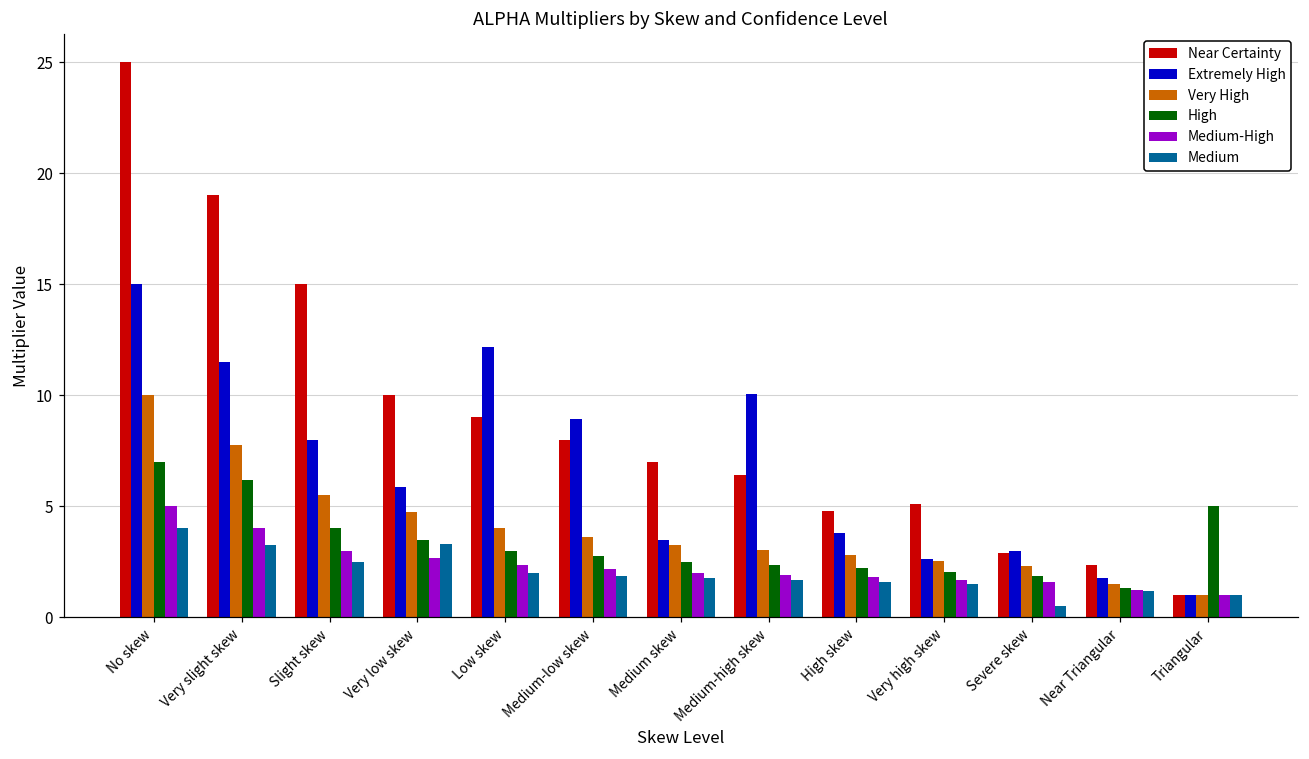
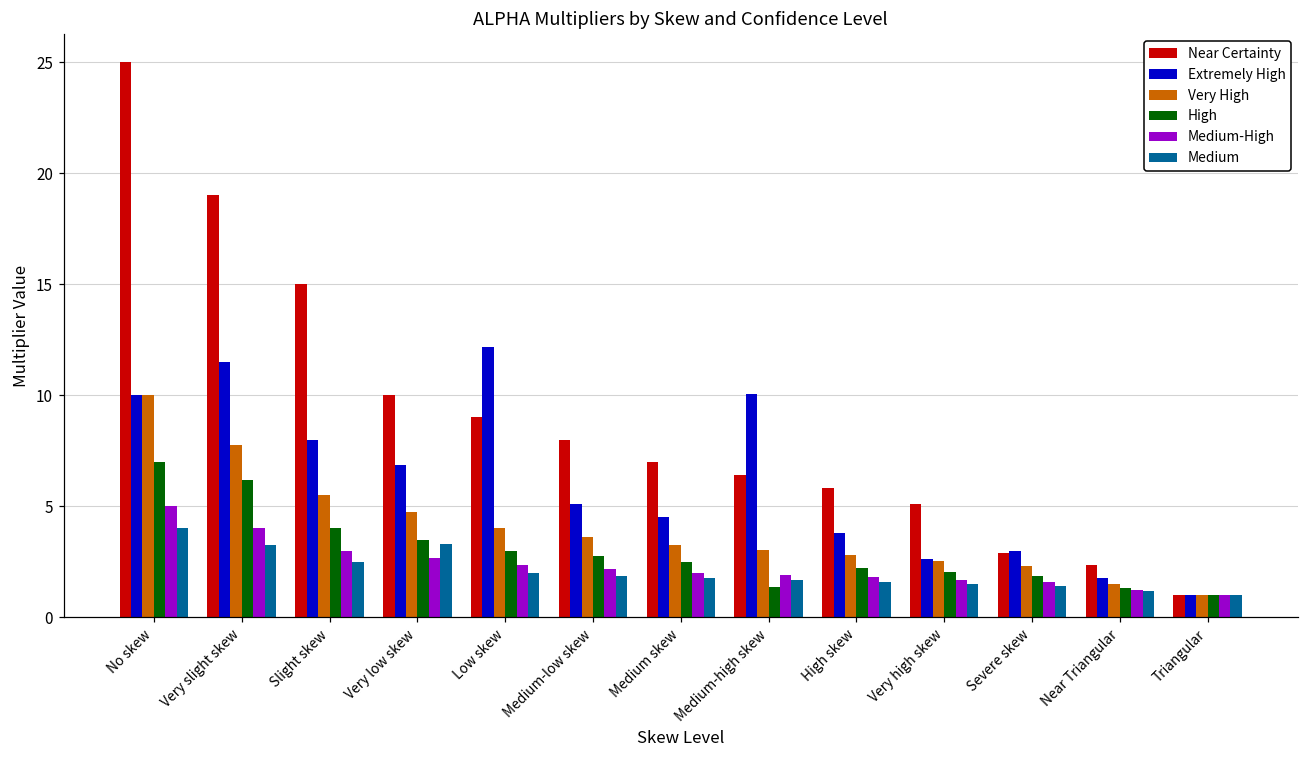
  {
    "Near Certainty": {
      "No skew": 25.0,
      "Very slight skew": 19.0,
      "Slight skew": 15.0,
      "Very low skew": 10.0,
      "Low skew": 9.0,
      "Medium-low skew": 8.0,
      "Medium skew": 7.0,
      "Medium-high skew": 6.4,
-     "High skew": 4.8,
+     "High skew": 5.8,
      "Very high skew": 5.1,
      "Severe skew": 2.9,
      "Near Triangular": 2.3,
      "Triangular": 1.0
    },
    "Extremely High": {
-     "No skew": 15,
+     "No skew": 10,
      "Very slight skew": 11.5,
      "Slight skew": 8.0,
-     "Very low skew": 5.9,
+     "Very low skew": 6.8,
      "Low skew": 12.2,
-     "Medium-low skew": 8.9,
-     "Medium skew": 3.5,
+     "Medium-low skew": 5.1,
+     "Medium skew": 4.5,
      "Medium-high skew": 10.1,
      "High skew": 3.8,
      "Very high skew": 2.6,
      "Severe skew": 3.0,
      "Near Triangular": 1.8,
      "Triangular": 1.0
    },
    "Very High": {
      "No skew": 10.0,
      "Very slight skew": 7.8,
      "Slight skew": 5.5,
      "Very low skew": 4.8,
      "Low skew": 4.0,
      "Medium-low skew": 3.6,
      "Medium skew": 3.3,
      "Medium-high skew": 3.0,
      "High skew": 2.8,
      "Very high skew": 2.5,
      "Severe skew": 2.3,
      "Near Triangular": 1.5,
      "Triangular": 1.0
    },
    "High": {
      "No skew": 7.0,
      "Very slight skew": 6.2,
      "Slight skew": 4.0,
      "Very low skew": 3.5,
      "Low skew": 3.0,
      "Medium-low skew": 2.8,
      "Medium skew": 2.5,
-     "Medium-high skew": 2.4,
+     "Medium-high skew": 1.4,
      "High skew": 2.2,
      "Very high skew": 2.0,
      "Severe skew": 1.9,
      "Near Triangular": 1.3,
-     "Triangular": 5
+     "Triangular": 1
    },
    "Medium-High": {
      "No skew": 5.0,
      "Very slight skew": 4.0,
      "Slight skew": 3.0,
      "Very low skew": 2.7,
      "Low skew": 2.4,
      "Medium-low skew": 2.2,
      "Medium skew": 2.0,
      "Medium-high skew": 1.9,
      "High skew": 1.8,
      "Very high skew": 1.7,
      "Severe skew": 1.6,
      "Near Triangular": 1.2,
      "Triangular": 1.0
    },
    "Medium": {
      "No skew": 4.0,
      "Very slight skew": 3.3,
      "Slight skew": 2.5,
      "Very low skew": 3.3,
      "Low skew": 2.0,
      "Medium-low skew": 1.9,
      "Medium skew": 1.8,
      "Medium-high skew": 1.7,
      "High skew": 1.6,
      "Very high skew": 1.5,
-     "Severe skew": 0.5,
+     "Severe skew": 1.4,
      "Near Triangular": 1.2,
      "Triangular": 1.0
    }
  }
